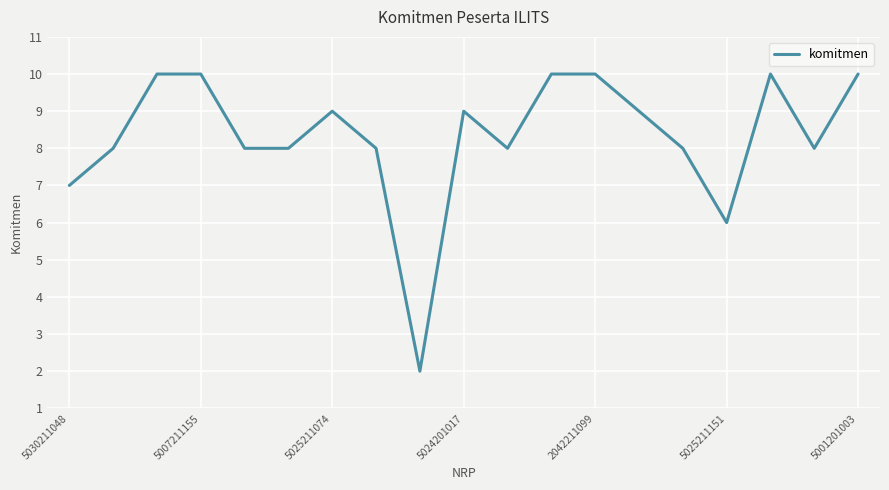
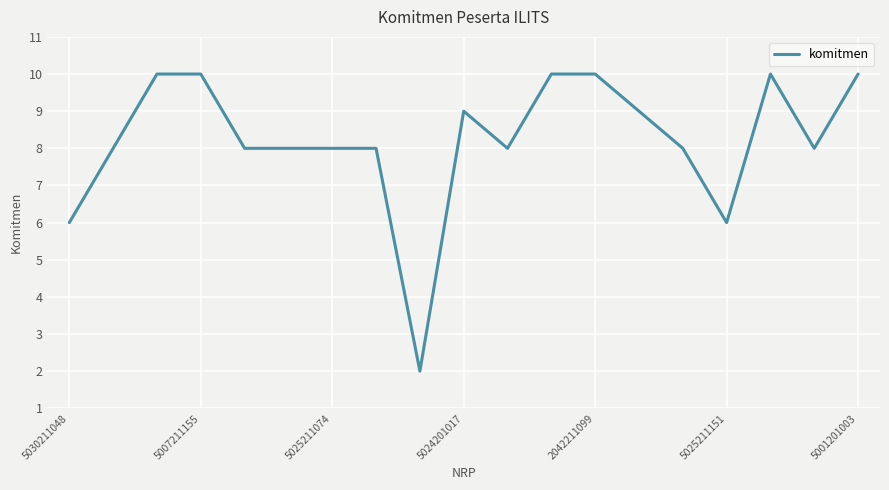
  {
-   "5030211048": 7,
+   "5030211048": 6,
    "5007211155": 10,
-   "5025211074": 9,
+   "5025211074": 8,
    "5024201017": 9,
    "2042211099": 10,
    "5025211151": 6,
    "5001201003": 10
  }
